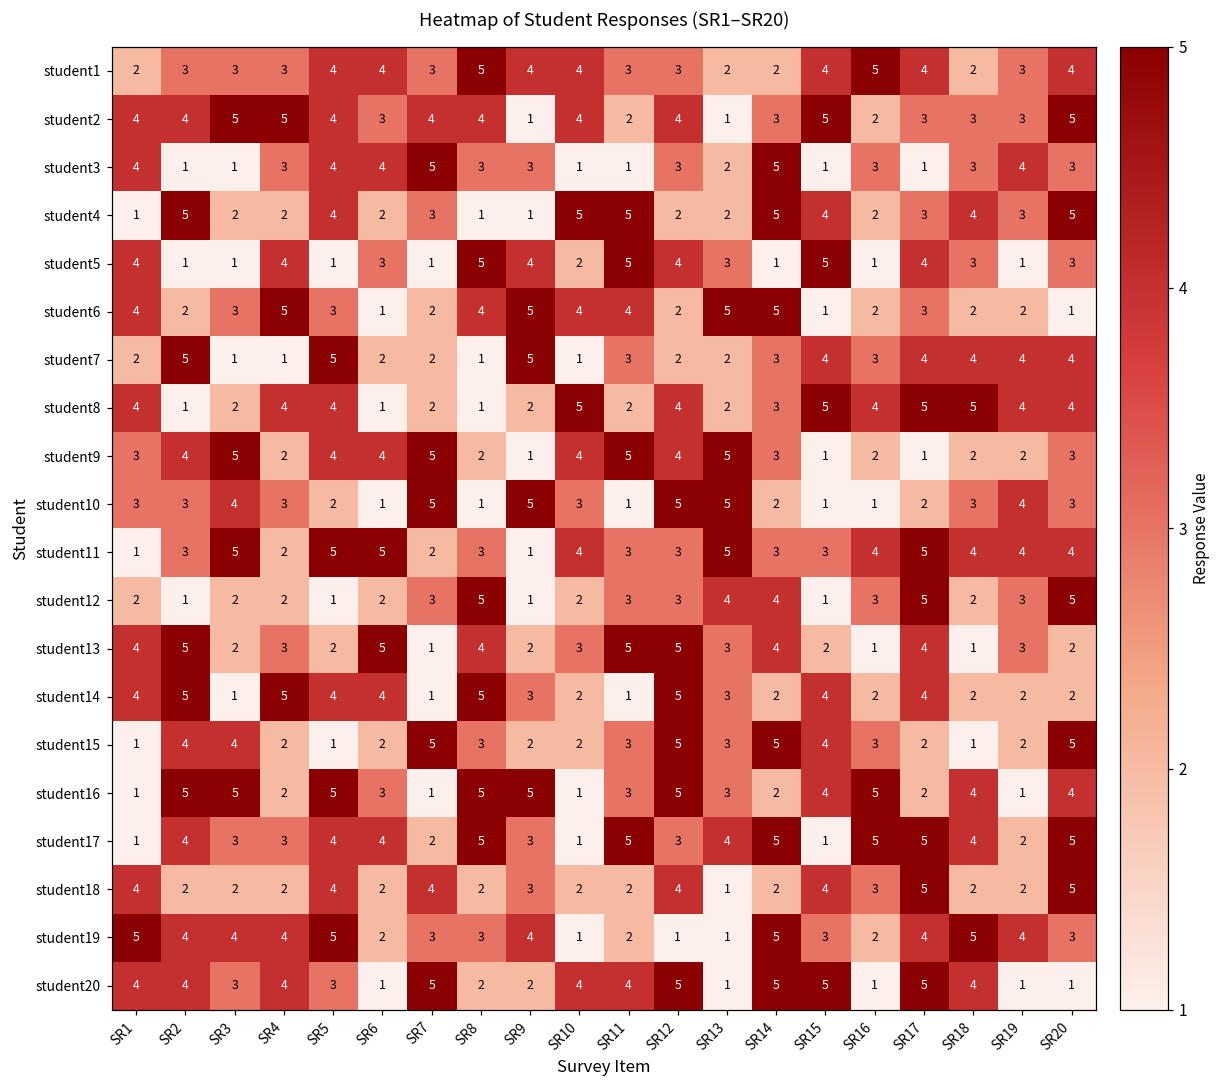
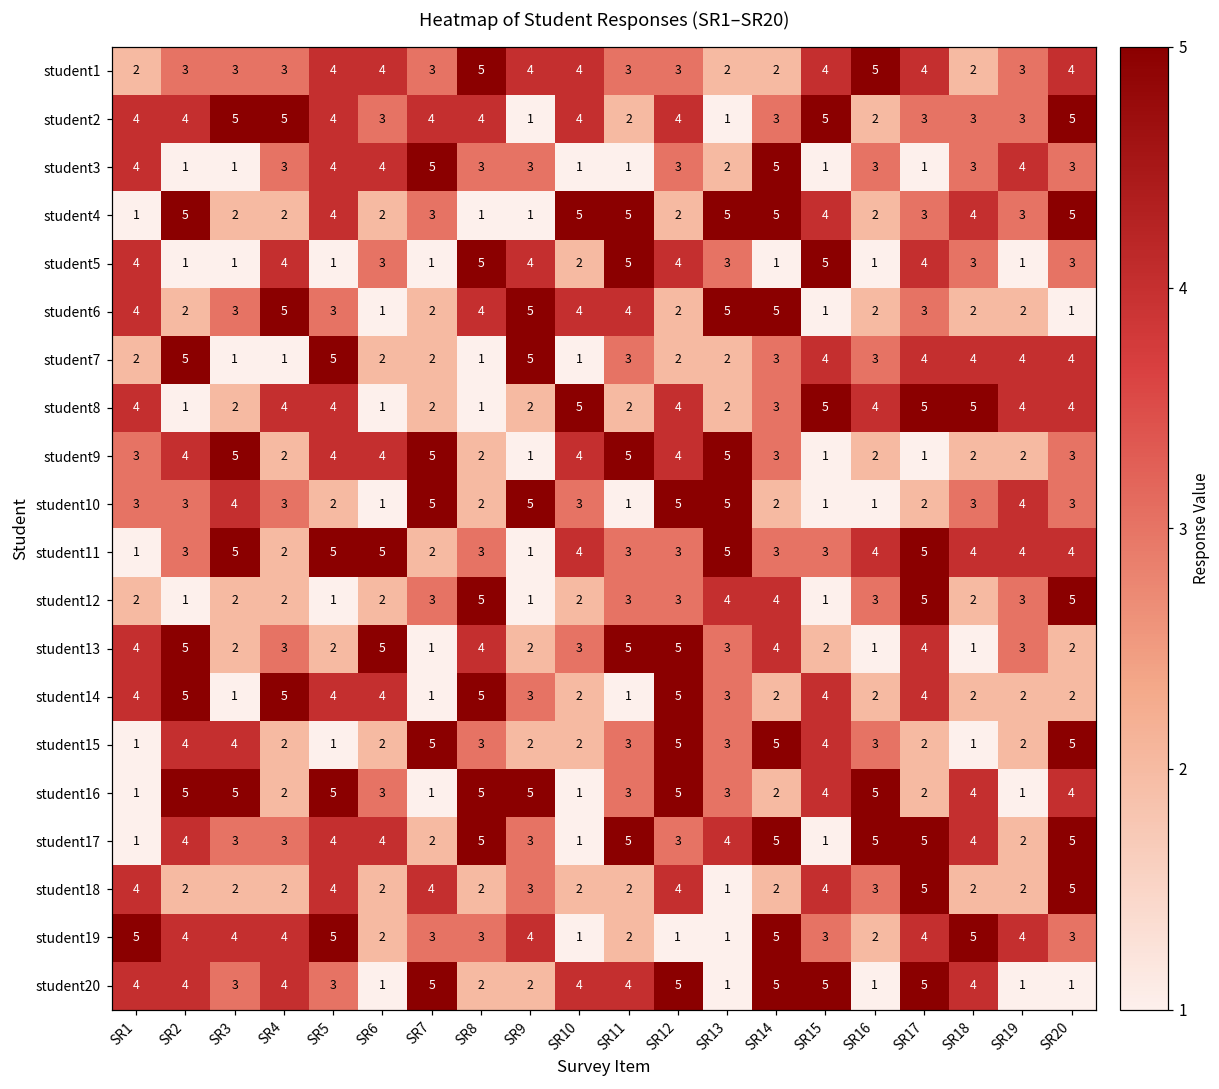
  {
    "student4": {
      "SR1": 1,
      "SR2": 5,
      "SR3": 2,
      "SR4": 2,
      "SR5": 4,
      "SR6": 2,
      "SR7": 3,
      "SR8": 1,
      "SR9": 1,
      "SR10": 5,
      "SR11": 5,
      "SR12": 2,
-     "SR13": 2,
+     "SR13": 5,
      "SR14": 5,
      "SR15": 4,
      "SR16": 2,
      "SR17": 3,
      "SR18": 4,
      "SR19": 3,
      "SR20": 5
    },
    "student10": {
      "SR1": 3,
      "SR2": 3,
      "SR3": 4,
      "SR4": 3,
      "SR5": 2,
      "SR6": 1,
      "SR7": 5,
-     "SR8": 1,
+     "SR8": 2,
      "SR9": 5,
      "SR10": 3,
      "SR11": 1,
      "SR12": 5,
      "SR13": 5,
      "SR14": 2,
      "SR15": 1,
      "SR16": 1,
      "SR17": 2,
      "SR18": 3,
      "SR19": 4,
      "SR20": 3
    }
  }
